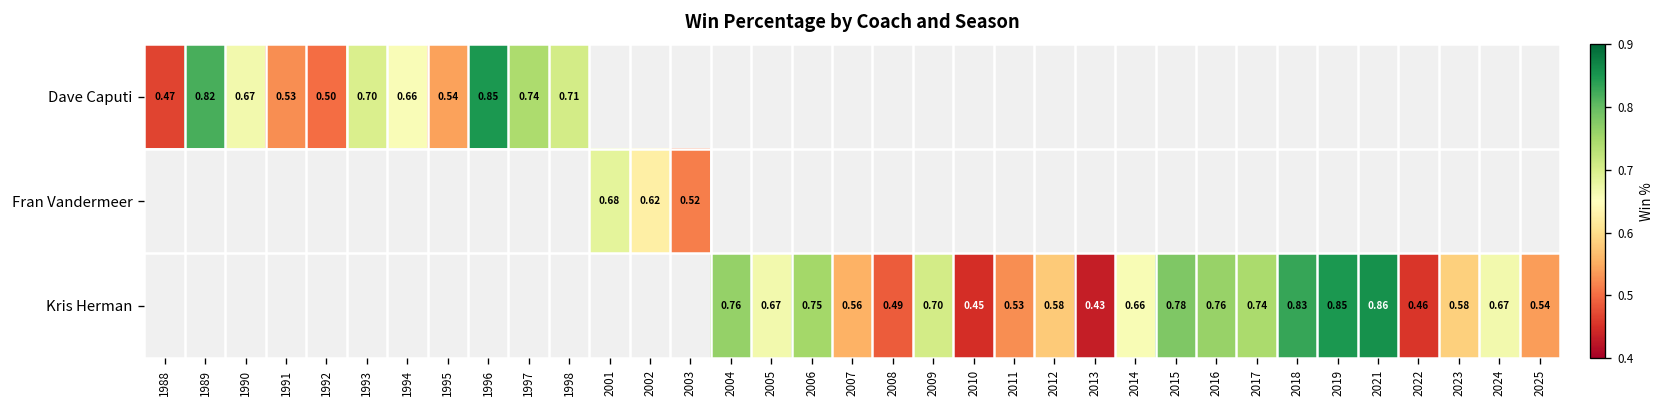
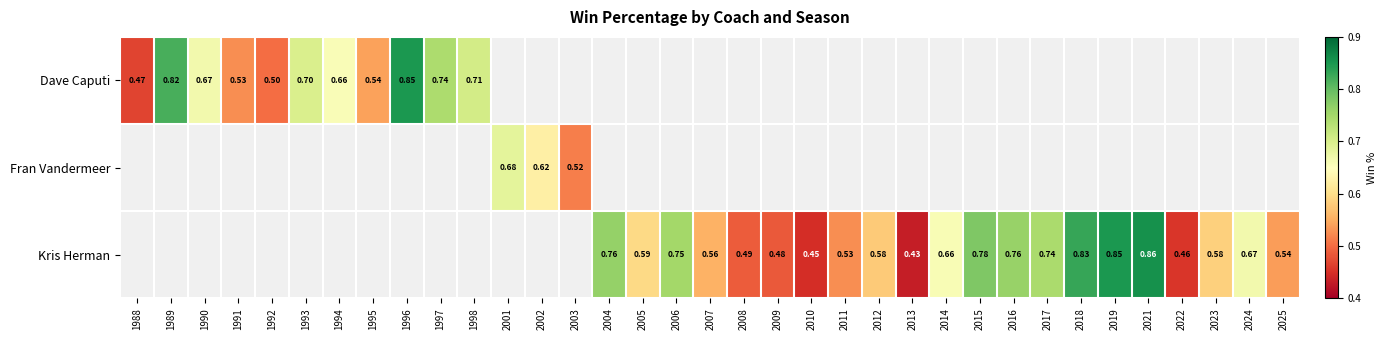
  {
    "Dave Caputi": {
      "1988": 0.47,
      "1989": 0.82,
      "1990": 0.67,
      "1991": 0.53,
      "1992": 0.50,
      "1993": 0.70,
      "1994": 0.66,
      "1995": 0.54,
      "1996": 0.85,
      "1997": 0.74,
      "1998": 0.71
    },
    "Fran Vandermeer": {
      "2001": 0.68,
      "2002": 0.62,
      "2003": 0.52
    },
    "Kris Herman": {
      "2004": 0.76,
-     "2005": 0.67,
+     "2005": 0.59,
      "2006": 0.75,
      "2007": 0.56,
      "2008": 0.49,
-     "2009": 0.70,
+     "2009": 0.48,
      "2010": 0.45,
      "2011": 0.53,
      "2012": 0.58,
      "2013": 0.43,
      "2014": 0.66,
      "2015": 0.78,
      "2016": 0.76,
      "2017": 0.74,
      "2018": 0.83,
      "2019": 0.85,
      "2021": 0.86,
      "2022": 0.46,
      "2023": 0.58,
      "2024": 0.67,
      "2025": 0.54
    }
  }
